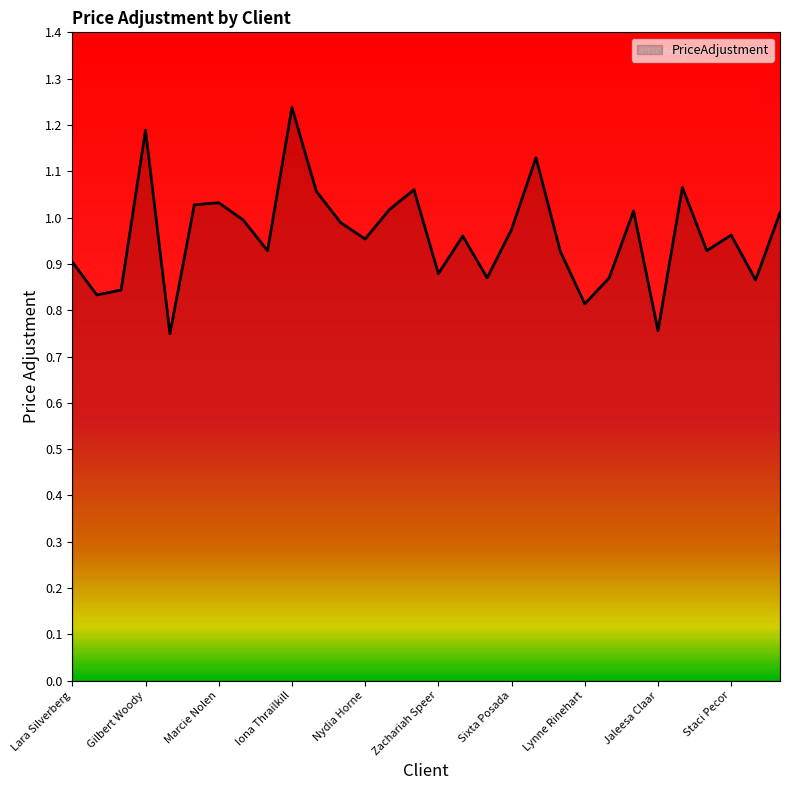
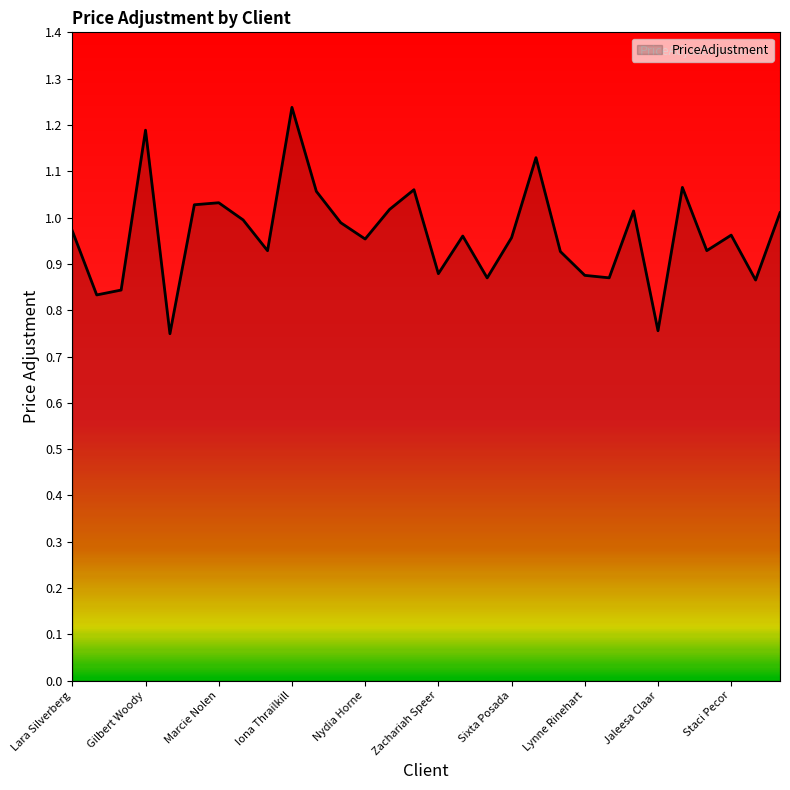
  {
-   "Lara Silverberg": 0.90,
+   "Lara Silverberg": 0.97,
    "Gilbert Woody": 1.19,
    "Marcie Nolen": 1.03,
    "Iona Thrailkill": 1.24,
    "Nydia Horne": 0.95,
    "Zachariah Speer": 0.88,
-   "Sixta Posada": 0.97,
-   "Lynne Rinehart": 0.81,
+   "Sixta Posada": 0.96,
+   "Lynne Rinehart": 0.88,
    "Jaleesa Claar": 0.76,
    "Staci Pecor": 0.96
  }
